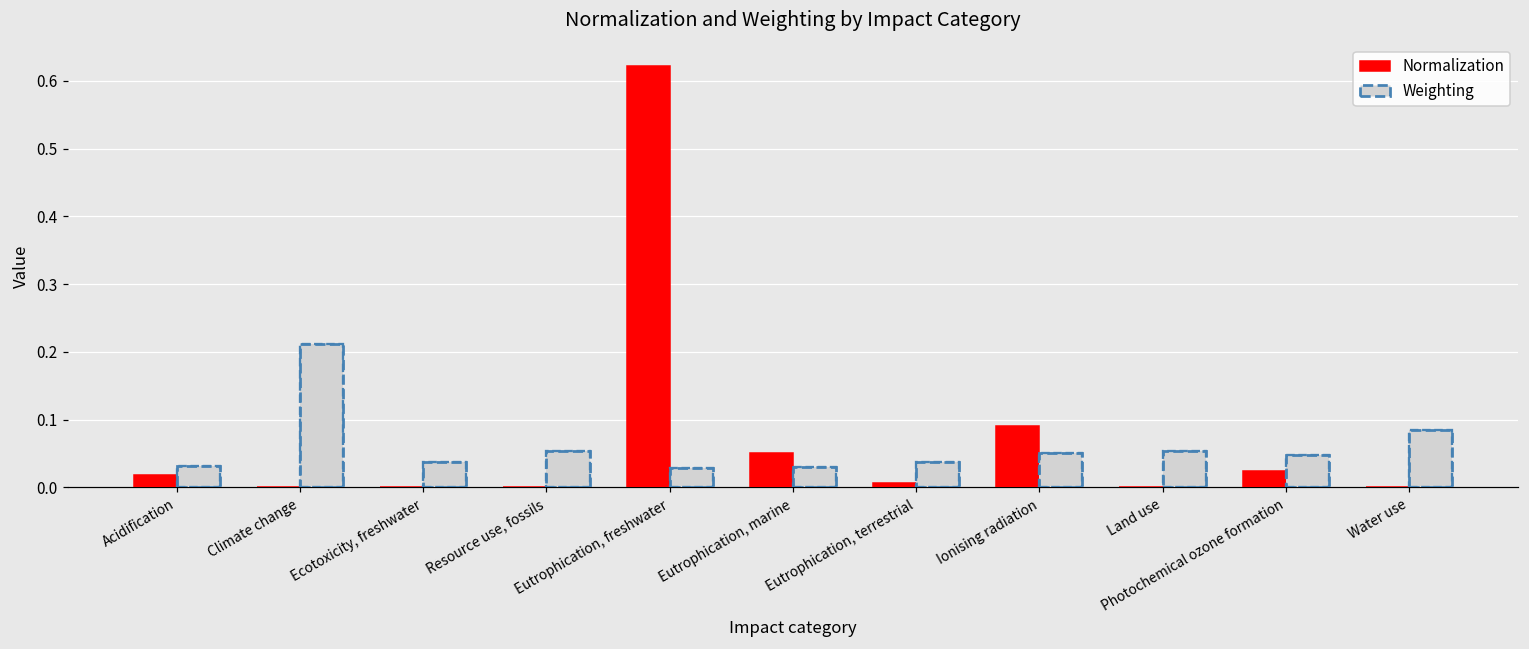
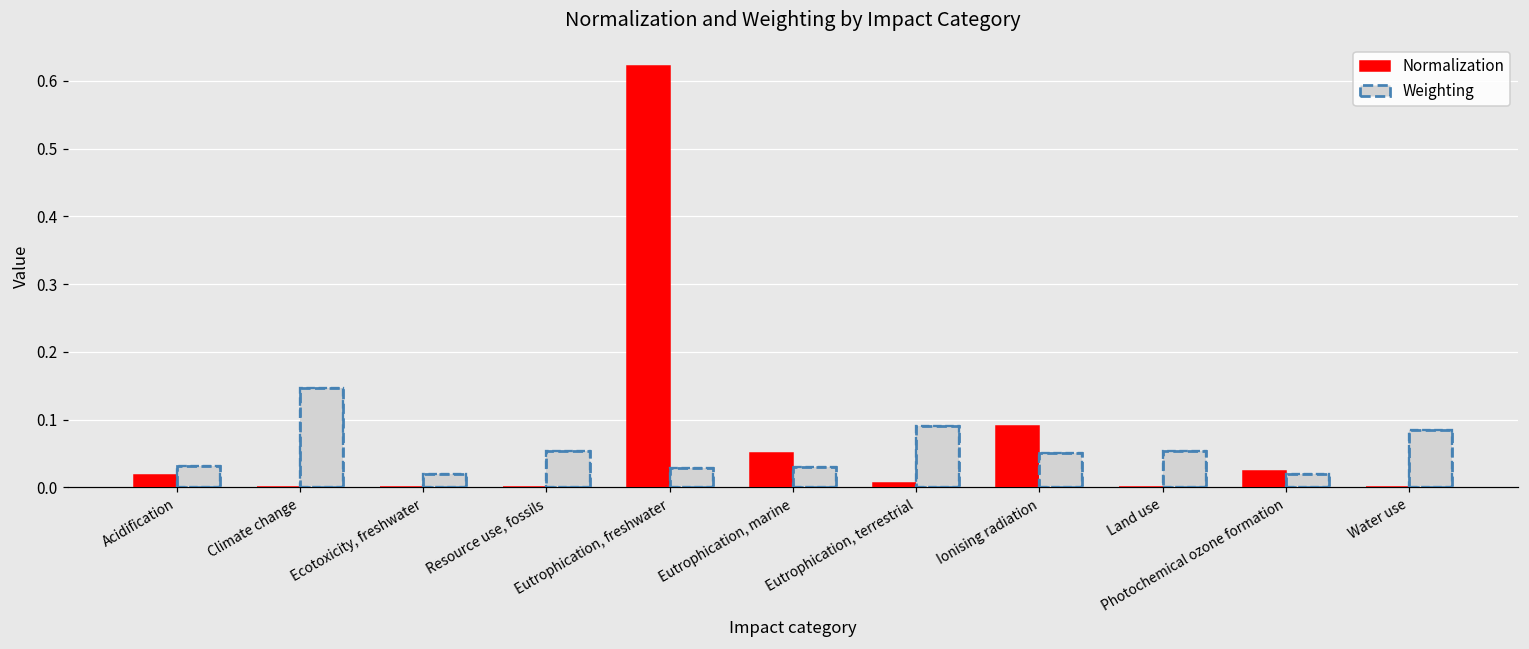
  {
    "Normalization": {
      "Acidification": 0.02,
      "Eutrophication, freshwater": 0.62,
      "Eutrophication, marine": 0.05,
      "Eutrophication, terrestrial": 0.01,
      "Ionising radiation": 0.09,
      "Photochemical ozone formation": 0.02
    },
    "Weighting": {
      "Acidification": 0.03,
-     "Climate change": 0.21,
-     "Ecotoxicity, freshwater": 0.04,
+     "Climate change": 0.15,
+     "Ecotoxicity, freshwater": 0.02,
      "Resource use, fossils": 0.05,
      "Eutrophication, freshwater": 0.03,
      "Eutrophication, marine": 0.03,
-     "Eutrophication, terrestrial": 0.04,
+     "Eutrophication, terrestrial": 0.09,
      "Ionising radiation": 0.05,
      "Land use": 0.05,
-     "Photochemical ozone formation": 0.05,
+     "Photochemical ozone formation": 0.02,
      "Water use": 0.09
    }
  }
